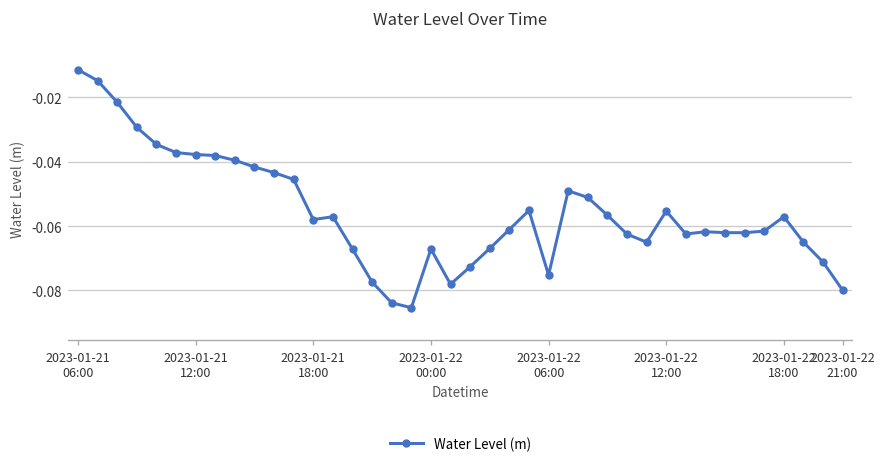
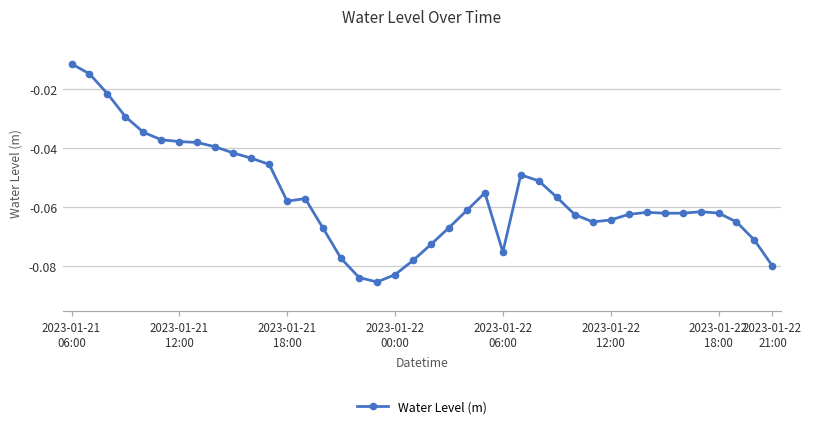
  {
    "2023-01-21 06:00": -0.011,
    "2023-01-21 12:00": -0.038,
    "2023-01-21 18:00": -0.058,
-   "2023-01-22 00:00": -0.067,
+   "2023-01-22 00:00": -0.083,
    "2023-01-22 06:00": -0.075,
-   "2023-01-22 12:00": -0.055,
-   "2023-01-22 18:00": -0.057,
+   "2023-01-22 12:00": -0.064,
+   "2023-01-22 18:00": -0.062,
    "2023-01-22 21:00": -0.080
  }
